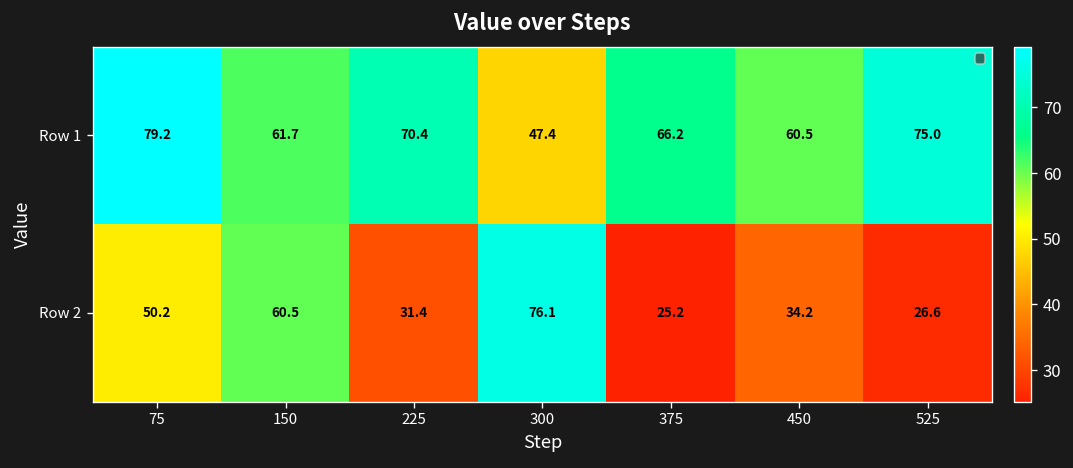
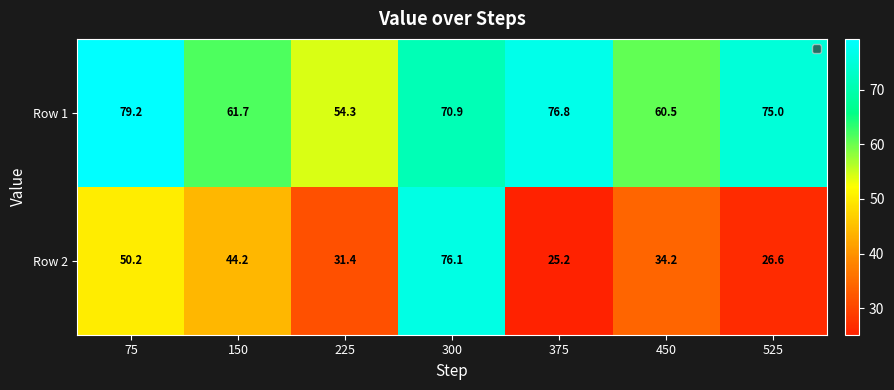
  {
    "Row 1": {
      "75": 79.2,
      "150": 61.7,
-     "225": 70.4,
-     "300": 47.4,
-     "375": 66.2,
+     "225": 54.3,
+     "300": 70.9,
+     "375": 76.8,
      "450": 60.5,
      "525": 75.0
    },
    "Row 2": {
      "75": 50.2,
-     "150": 60.5,
+     "150": 44.2,
      "225": 31.4,
      "300": 76.1,
      "375": 25.2,
      "450": 34.2,
      "525": 26.6
    }
  }
